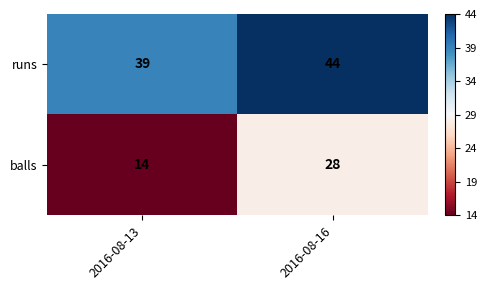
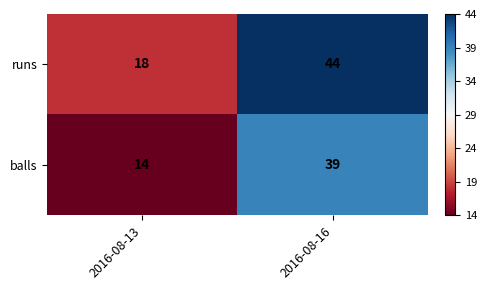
  {
    "runs": {
-     "2016-08-13": 39,
+     "2016-08-13": 18,
      "2016-08-16": 44
    },
    "balls": {
      "2016-08-13": 14,
-     "2016-08-16": 28
+     "2016-08-16": 39
    }
  }
